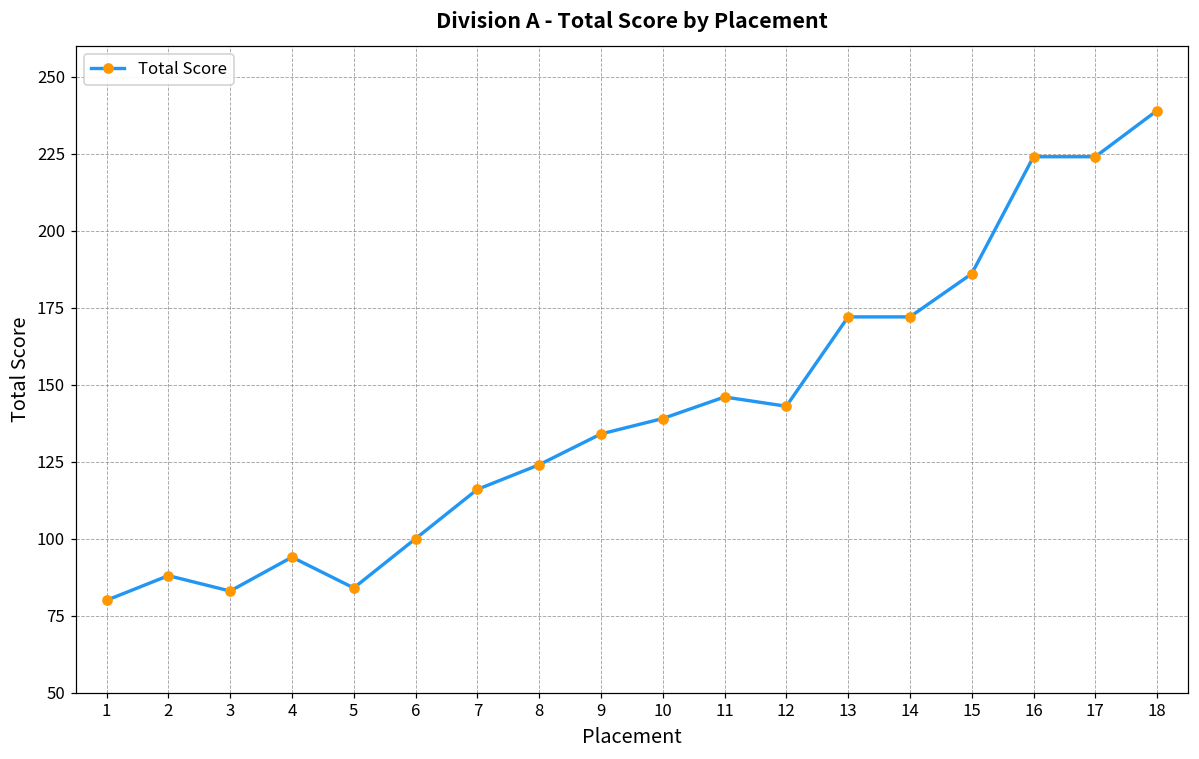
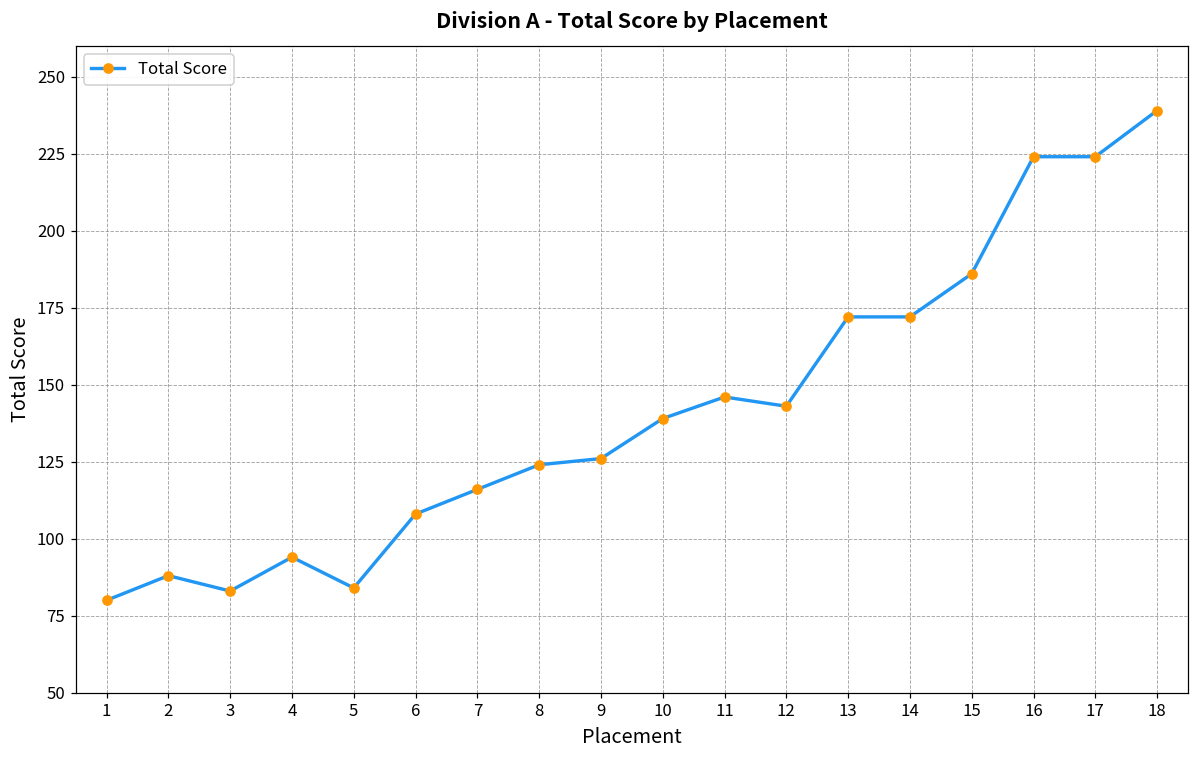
  {
    "1": 80,
    "2": 88,
    "3": 83,
    "4": 94,
    "5": 84,
-   "6": 100,
+   "6": 108,
    "7": 116,
    "8": 124,
-   "9": 134,
+   "9": 126,
    "10": 139,
    "11": 146,
    "12": 143,
    "13": 172,
    "14": 172,
    "15": 186,
    "16": 224,
    "17": 224,
    "18": 239
  }
